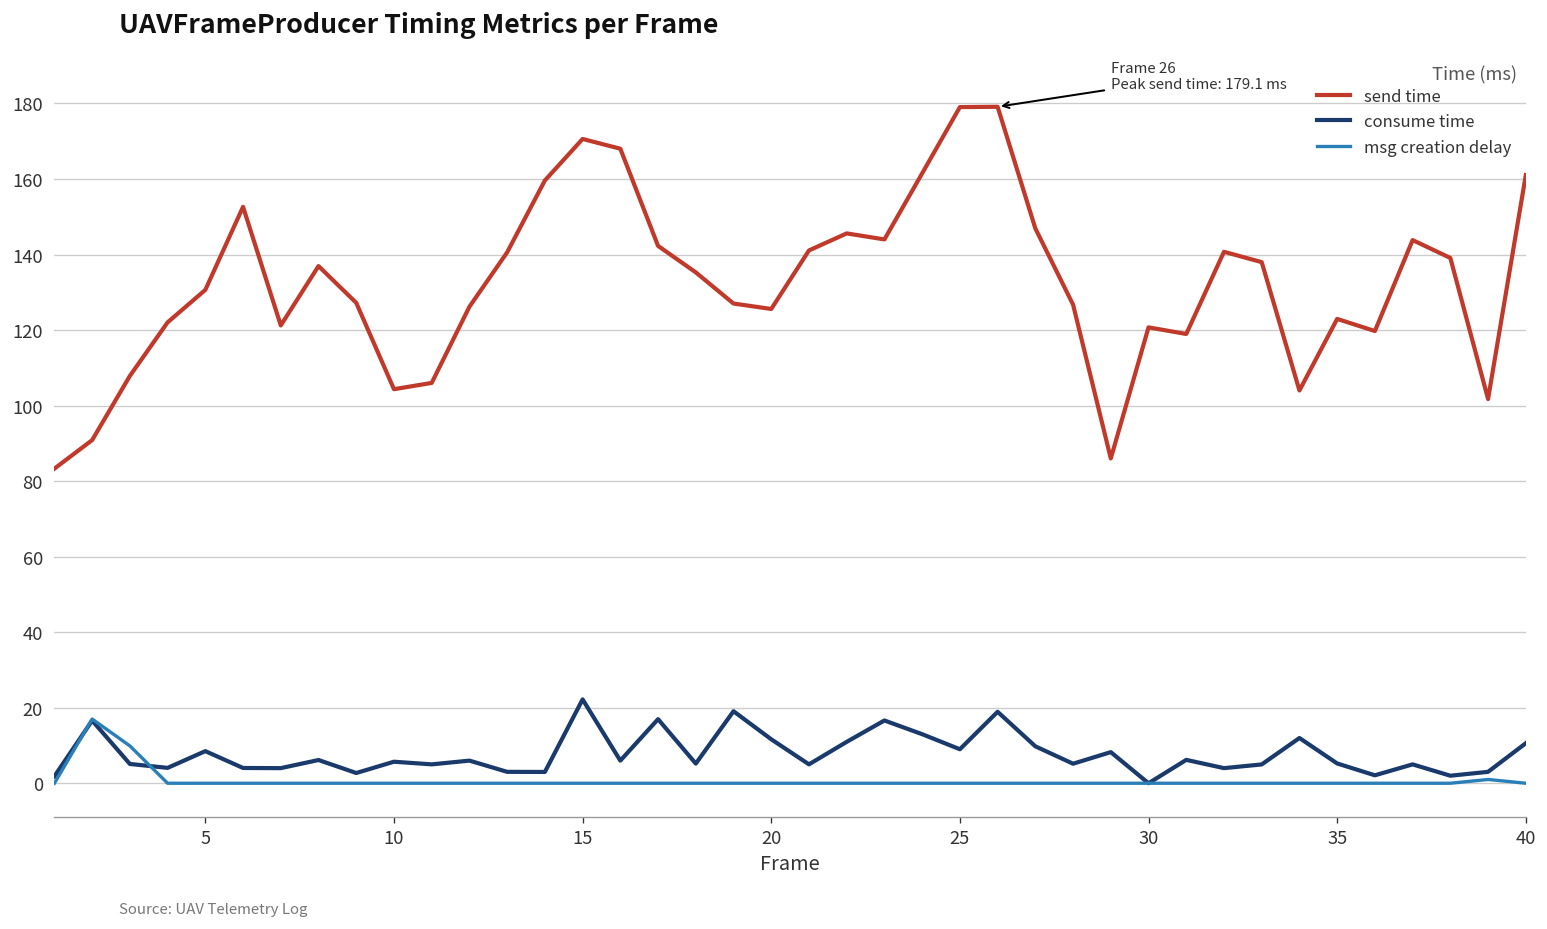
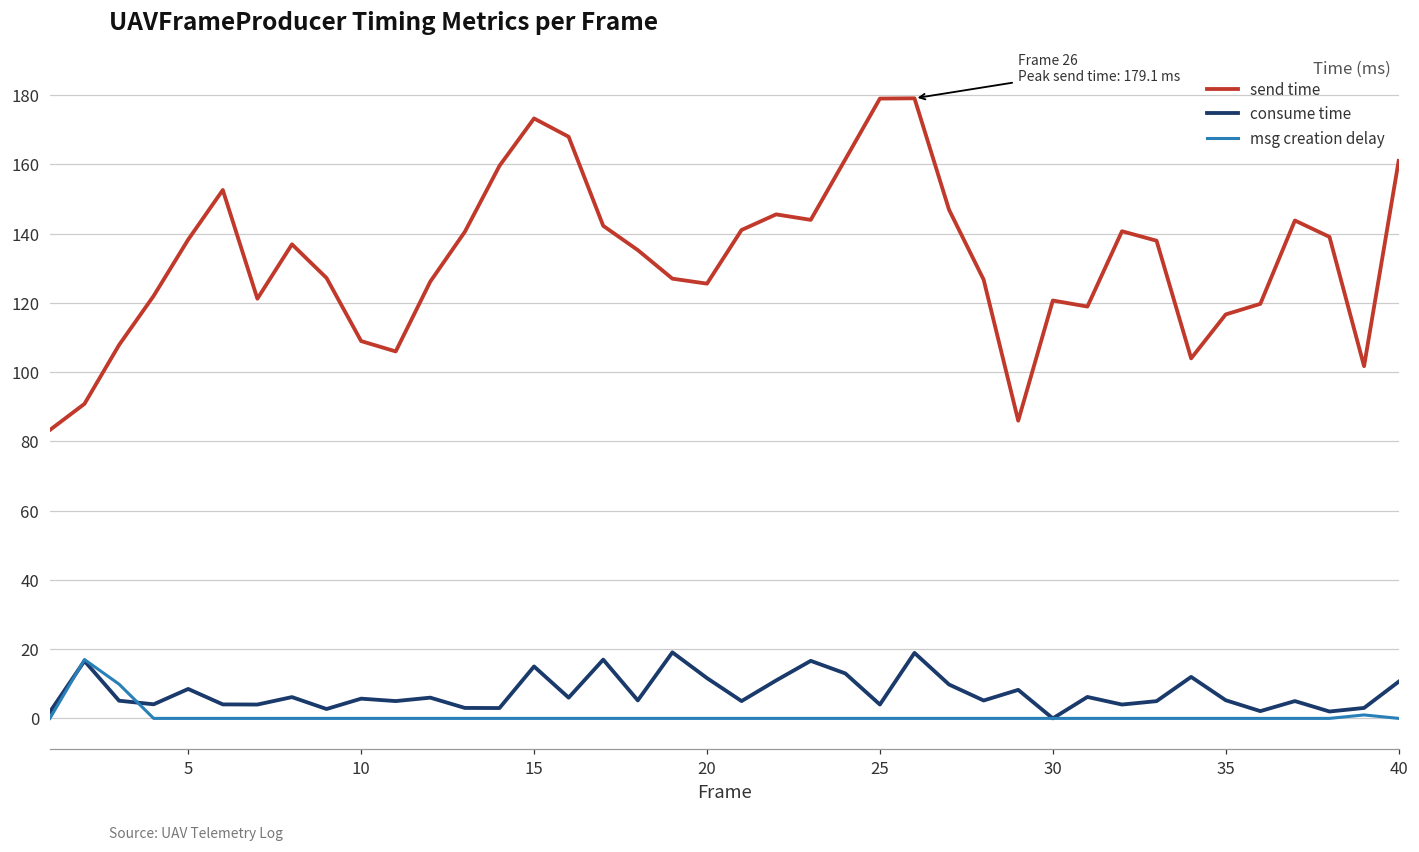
  {
    "send time": {
-     "5": 131,
-     "10": 104,
-     "15": 171,
+     "5": 138,
+     "10": 109,
+     "15": 173,
      "20": 126,
      "25": 179,
      "30": 121,
-     "35": 123,
+     "35": 117,
      "40": 161
    },
    "consume time": {
      "5": 9,
      "10": 6,
-     "15": 22,
+     "15": 15,
      "20": 12,
-     "25": 9,
+     "25": 4,
      "35": 5,
      "40": 11
    },
    "msg creation delay": {
      "5": 0,
      "10": 0,
      "15": 0,
      "20": 0,
      "25": 0,
      "35": 0,
      "40": 0
    }
  }
